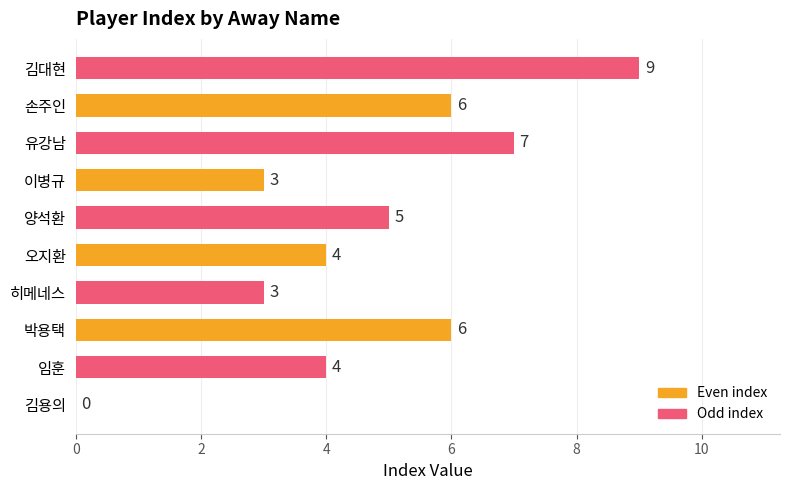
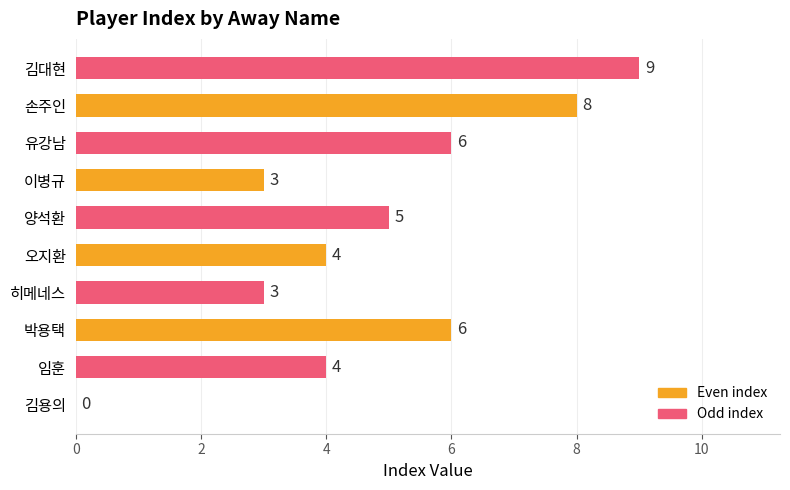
  {
    "김대현": 9,
-   "손주인": 6,
-   "유강남": 7,
+   "손주인": 8,
+   "유강남": 6,
    "이병규": 3,
    "양석환": 5,
    "오지환": 4,
    "히메네스": 3,
    "박용택": 6,
    "임훈": 4,
    "김용의": 0
  }
